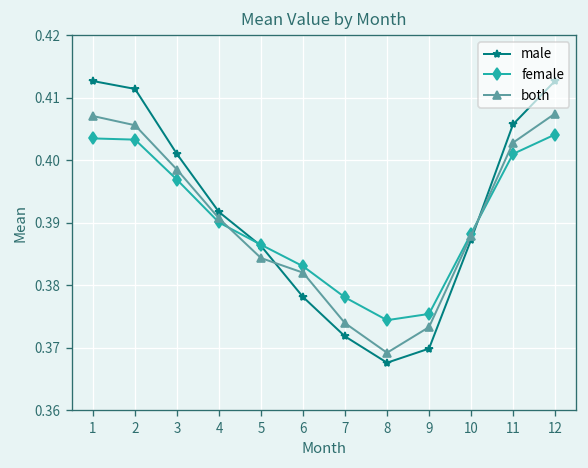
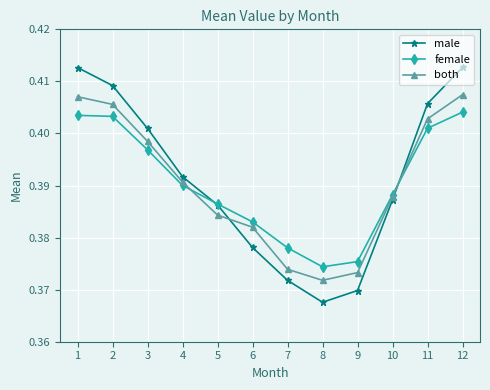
  {
    "male": {
      "1": 0.413,
-     "2": 0.411,
+     "2": 0.409,
      "3": 0.401,
      "4": 0.392,
      "6": 0.378,
      "7": 0.372,
      "8": 0.368,
      "9": 0.370,
      "10": 0.387,
      "11": 0.406
    },
    "female": {
      "1": 0.403,
      "2": 0.403,
      "3": 0.397,
      "4": 0.390,
      "6": 0.383,
      "7": 0.378,
      "8": 0.374,
      "9": 0.375,
      "11": 0.401,
      "12": 0.404
    },
    "both": {
      "1": 0.407,
      "2": 0.406,
      "3": 0.398,
      "4": 0.391,
      "5": 0.384,
      "6": 0.382,
      "7": 0.374,
-     "8": 0.369,
+     "8": 0.372,
      "9": 0.373,
      "11": 0.403,
      "12": 0.407
    }
  }
